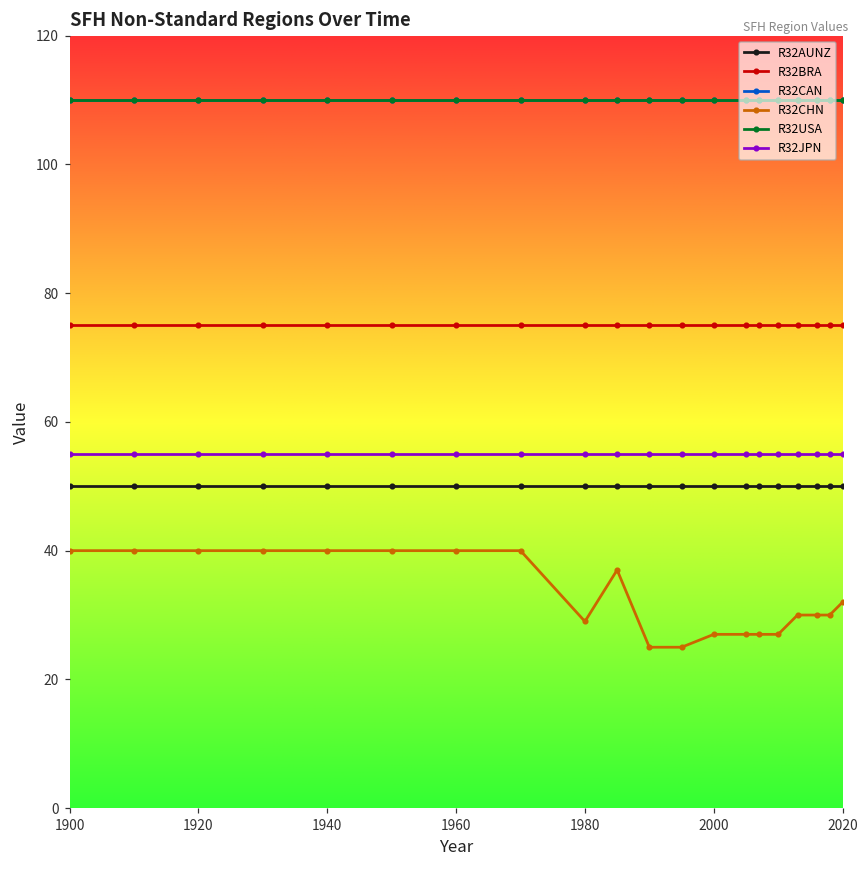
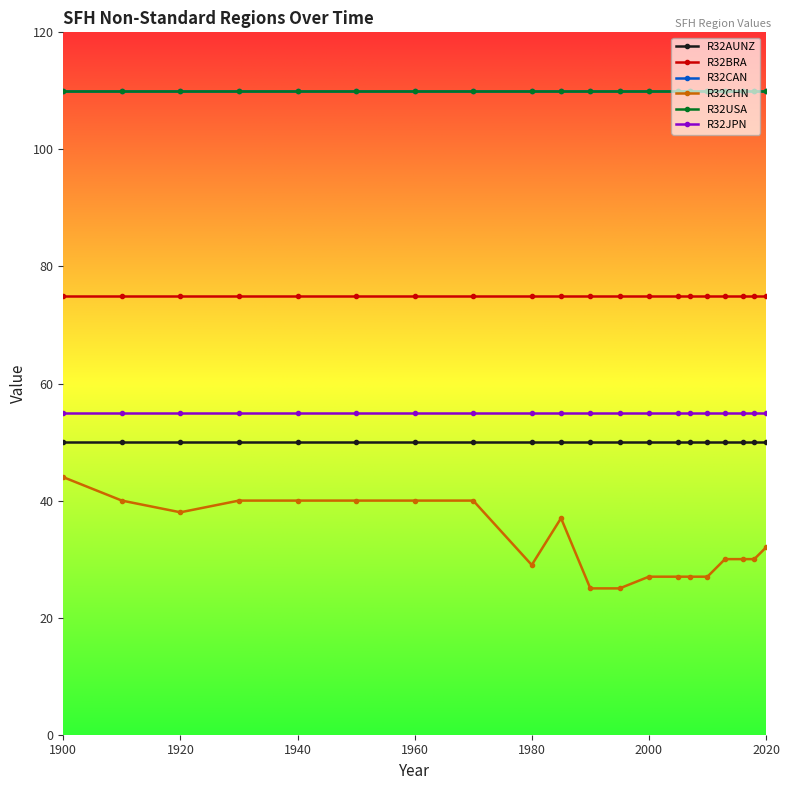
  {
    "R32AUNZ": {
      "1900": 50,
      "1920": 50,
      "1940": 50,
      "1960": 50,
      "1980": 50,
      "2000": 50,
      "2020": 50
    },
    "R32BRA": {
      "1900": 75,
      "1920": 75,
      "1940": 75,
      "1960": 75,
      "1980": 75,
      "2000": 75,
      "2020": 75
    },
    "R32USA": {
      "1900": 110,
      "1920": 110,
      "1940": 110,
      "1960": 110,
      "1980": 110,
      "2000": 110,
      "2020": 110
    },
    "R32CHN": {
-     "1900": 40,
-     "1920": 40,
+     "1900": 44,
+     "1920": 38,
      "1940": 40,
      "1960": 40,
      "1980": 29,
      "2000": 27,
      "2020": 32
    },
    "R32JPN": {
      "1900": 55,
      "1920": 55,
      "1940": 55,
      "1960": 55,
      "1980": 55,
      "2000": 55,
      "2020": 55
    }
  }
